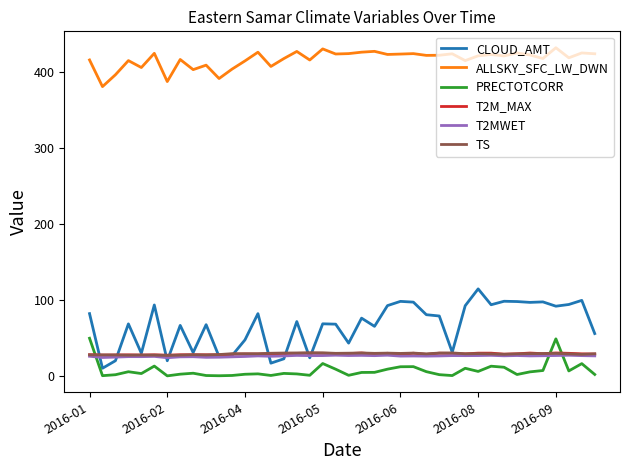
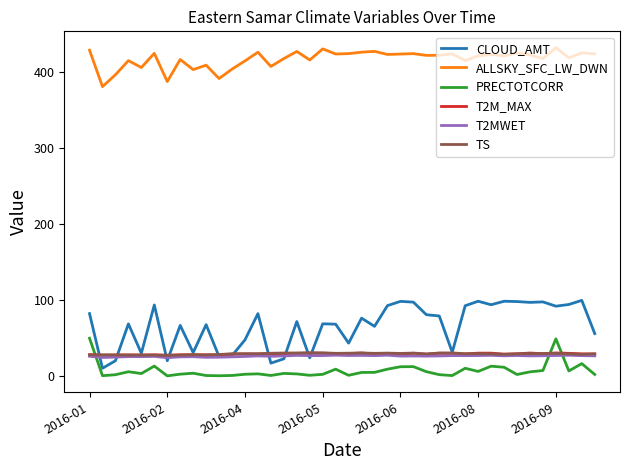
  {
    "CLOUD_AMT": {
      "2016-01": 80,
      "2016-02": 20,
      "2016-04": 50,
      "2016-05": 70,
      "2016-06": 100,
-     "2016-08": 110,
+     "2016-08": 100,
      "2016-09": 90
    },
    "ALLSKY_SFC_LW_DWN": {
-     "2016-01": 420,
+     "2016-01": 430,
      "2016-02": 390,
      "2016-04": 420,
      "2016-05": 430,
      "2016-06": 420
    },
    "PRECTOTCORR": {
      "2016-01": 50,
      "2016-02": 0,
      "2016-04": 0,
-     "2016-05": 20,
+     "2016-05": 0,
      "2016-06": 10,
      "2016-08": 10,
      "2016-09": 50
    }
  }
